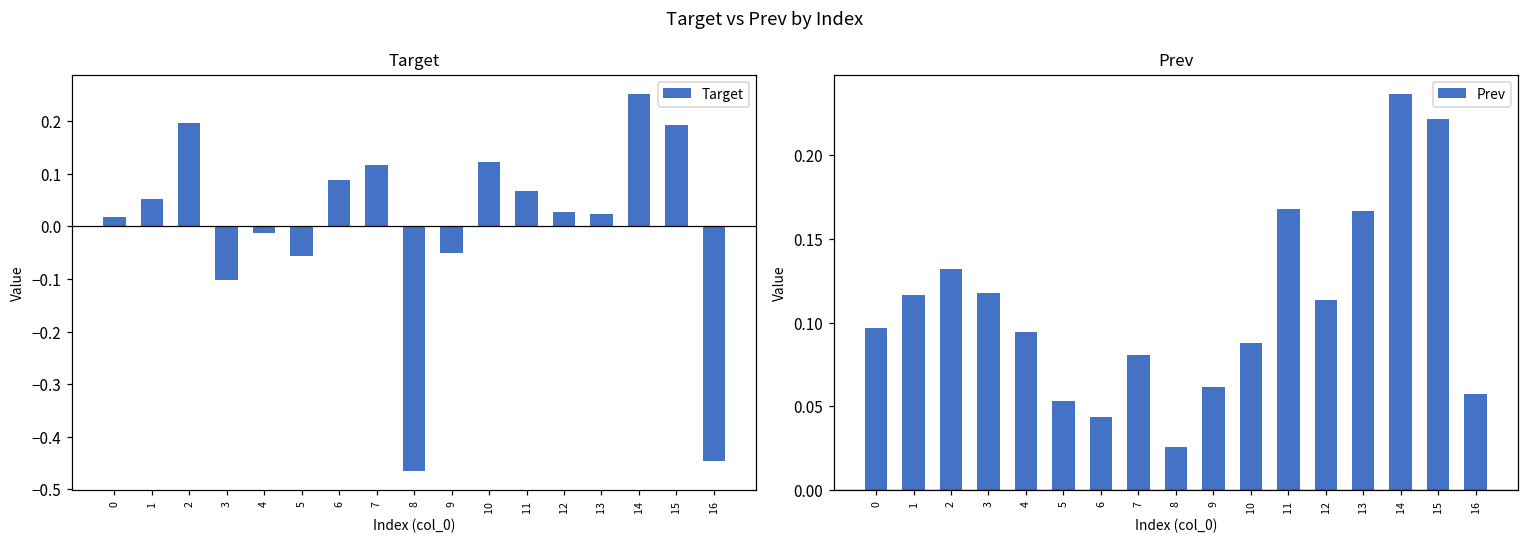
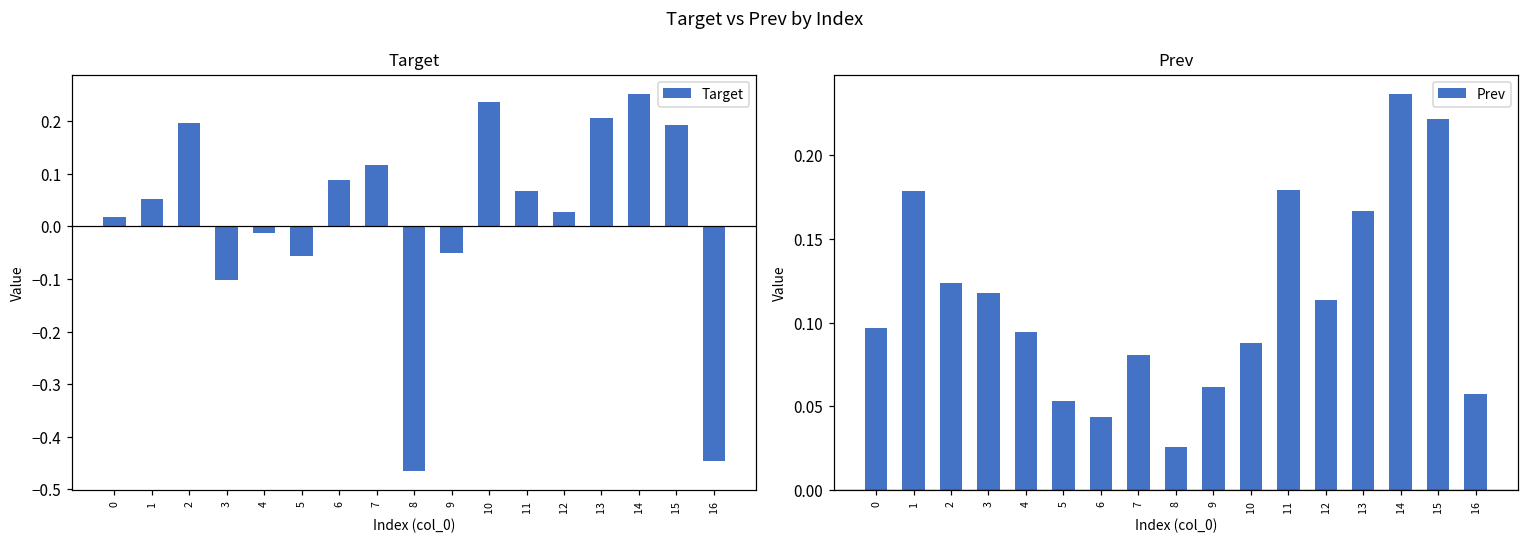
  {
    "Target": {
      "0": 0.02,
      "1": 0.05,
      "2": 0.20,
      "3": -0.10,
      "4": -0.01,
      "5": -0.06,
      "6": 0.09,
      "7": 0.12,
      "8": -0.47,
      "9": -0.05,
-     "10": 0.12,
+     "10": 0.24,
      "11": 0.07,
      "12": 0.03,
-     "13": 0.02,
+     "13": 0.21,
      "14": 0.25,
      "15": 0.19,
      "16": -0.45
    },
    "Prev": {
      "0": 0.097,
-     "1": 0.116,
-     "2": 0.132,
+     "1": 0.179,
+     "2": 0.124,
      "3": 0.118,
      "4": 0.094,
      "5": 0.053,
      "6": 0.044,
      "7": 0.081,
      "8": 0.026,
      "9": 0.062,
      "10": 0.088,
-     "11": 0.168,
+     "11": 0.179,
      "12": 0.113,
      "13": 0.167,
      "14": 0.237,
      "15": 0.222,
      "16": 0.057
    }
  }
